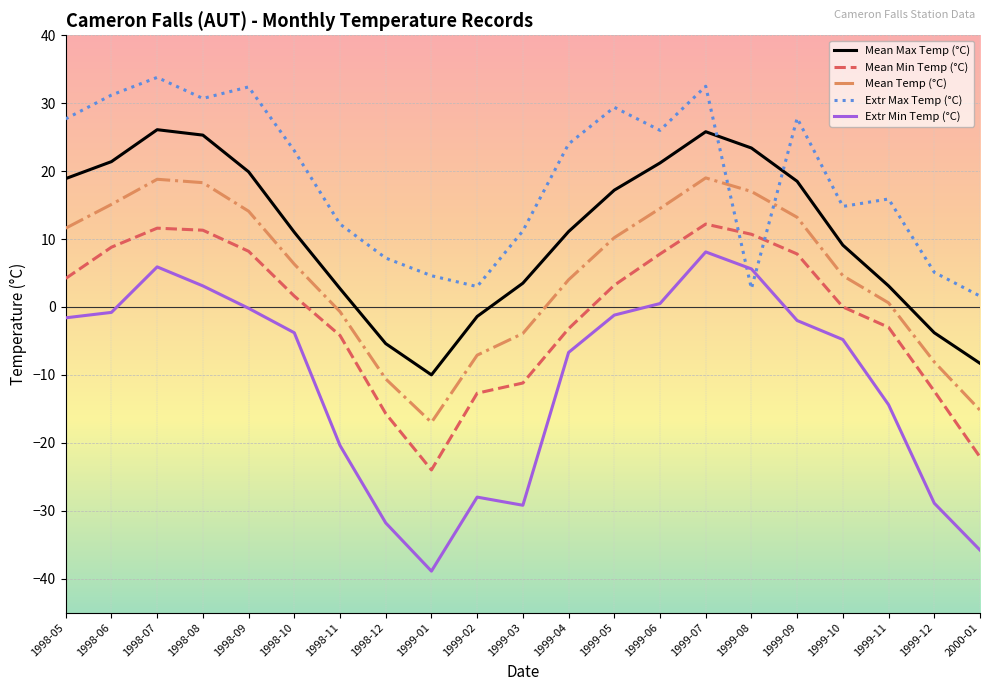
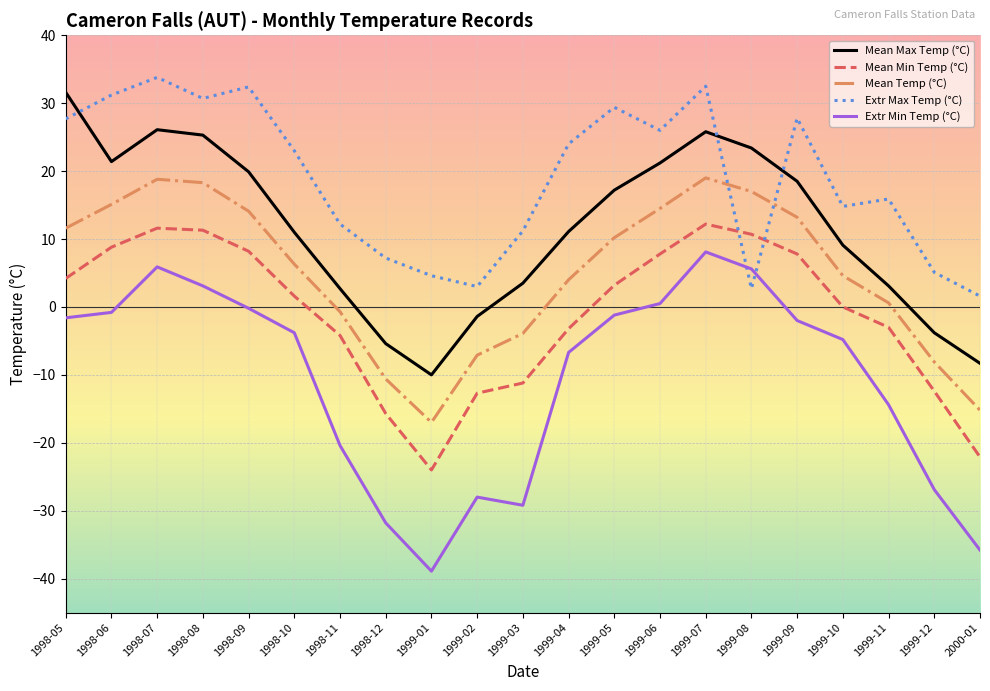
  {
    "Mean Max Temp (°C)": {
-     "1998-05": 19,
+     "1998-05": 32,
      "1998-06": 21,
      "1998-07": 26,
      "1998-08": 25,
      "1998-09": 20,
      "1998-10": 11,
      "1998-11": 3,
      "1998-12": -5,
      "1999-01": -10,
      "1999-02": -1,
      "1999-03": 4,
      "1999-04": 11,
      "1999-05": 17,
      "1999-06": 21,
      "1999-07": 26,
      "1999-08": 23,
      "1999-09": 19,
      "1999-10": 9,
      "1999-11": 3,
      "1999-12": -4,
      "2000-01": -8
    },
    "Extr Max Temp (°C)": {
      "1998-05": 28,
      "1998-06": 31,
      "1998-07": 34,
      "1998-08": 31,
      "1998-09": 32,
      "1998-10": 23,
      "1998-11": 12,
      "1998-12": 7,
      "1999-01": 5,
      "1999-02": 3,
      "1999-03": 11,
      "1999-04": 24,
      "1999-05": 29,
      "1999-06": 26,
      "1999-07": 33,
      "1999-08": 3,
      "1999-09": 28,
      "1999-10": 15,
      "1999-11": 16,
      "1999-12": 5,
      "2000-01": 2
    },
    "Extr Min Temp (°C)": {
      "1998-05": -2,
      "1998-06": -1,
      "1998-07": 6,
      "1998-08": 3,
      "1998-09": 0,
      "1998-10": -4,
      "1998-11": -20,
      "1998-12": -32,
      "1999-01": -39,
      "1999-02": -28,
      "1999-03": -29,
      "1999-04": -7,
      "1999-05": -1,
      "1999-06": 1,
      "1999-07": 8,
      "1999-08": 6,
      "1999-09": -2,
      "1999-10": -5,
      "1999-11": -14,
-     "1999-12": -29,
+     "1999-12": -27,
      "2000-01": -36
    }
  }
